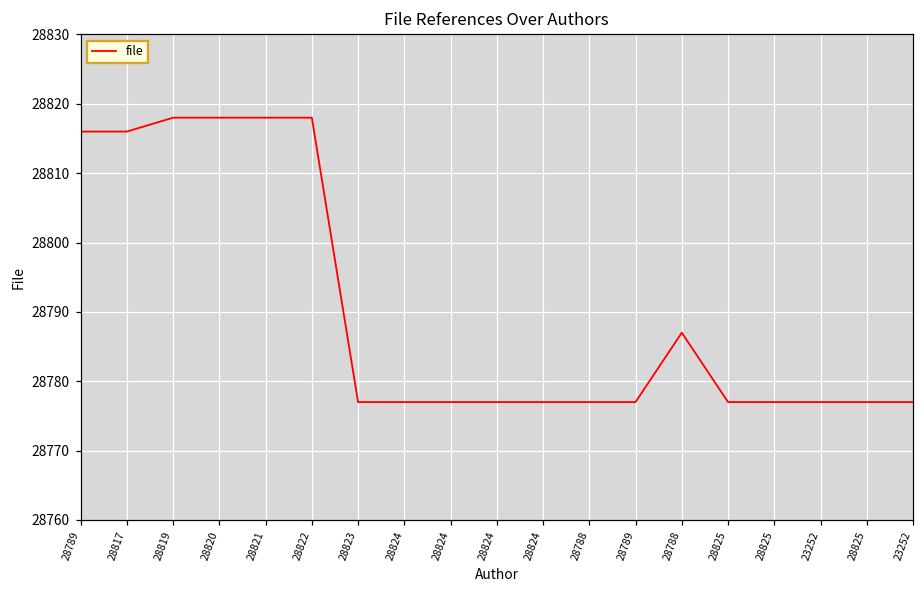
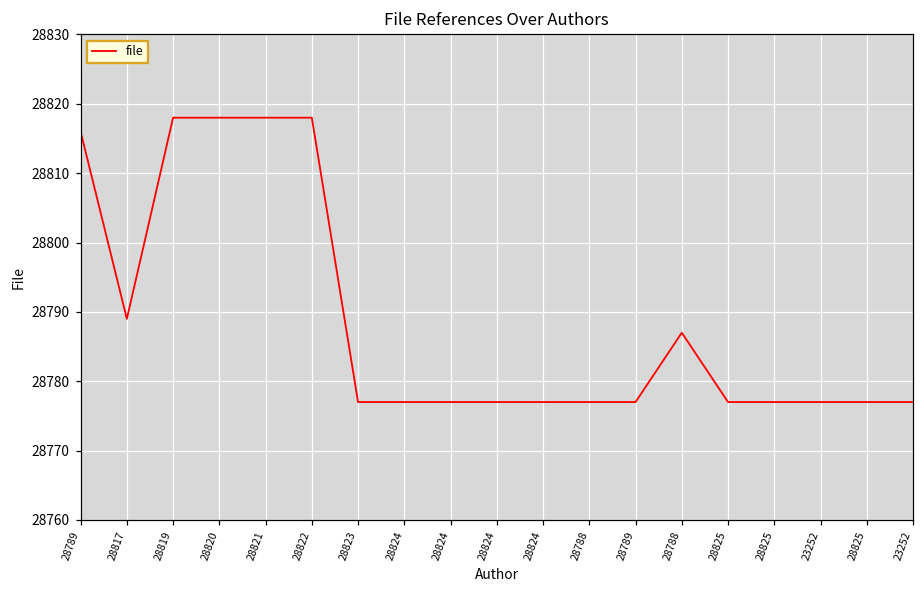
  {
-   "28817": 28816,
+   "28817": 28789,
    "28819": 28818,
    "28820": 28818,
    "28821": 28818,
    "28822": 28818,
    "28823": 28777
  }
